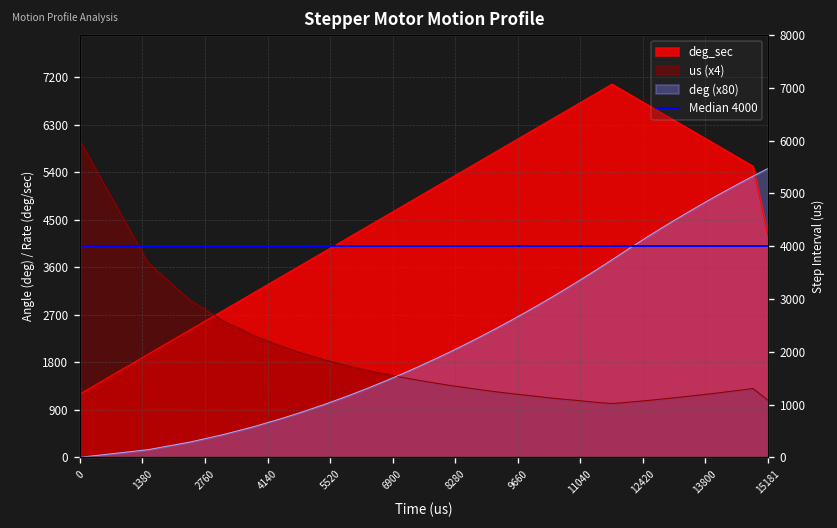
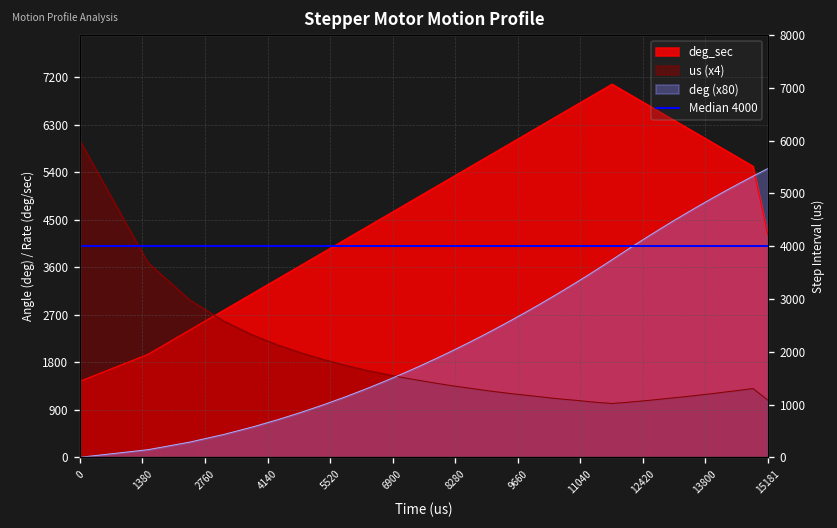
  {
    "deg_sec": {
-     "0": 1200,
+     "0": 1400,
      "15181": 4200
    },
    "us (x4)": {
      "0": 6000,
      "15181": 1100
    },
    "deg (x80)": {
      "0": 0,
      "15181": 5500
    }
  }
